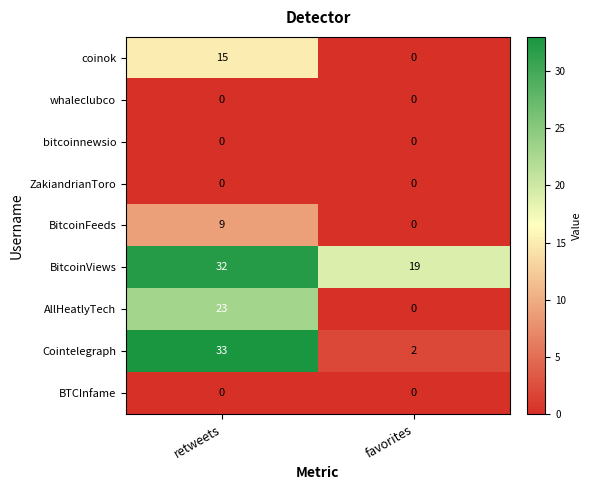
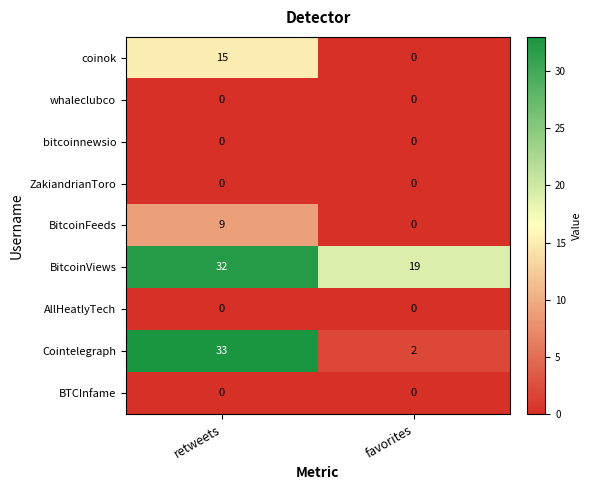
  {
    "coinok": {
      "retweets": 15,
      "favorites": 0
    },
    "whaleclubco": {
      "retweets": 0,
      "favorites": 0
    },
    "bitcoinnewsio": {
      "retweets": 0,
      "favorites": 0
    },
    "ZakiandrianToro": {
      "retweets": 0,
      "favorites": 0
    },
    "BitcoinFeeds": {
      "retweets": 9,
      "favorites": 0
    },
    "BitcoinViews": {
      "retweets": 32,
      "favorites": 19
    },
    "AllHeatlyTech": {
-     "retweets": 23,
+     "retweets": 0,
      "favorites": 0
    },
    "Cointelegraph": {
      "retweets": 33,
      "favorites": 2
    },
    "BTCInfame": {
      "retweets": 0,
      "favorites": 0
    }
  }
